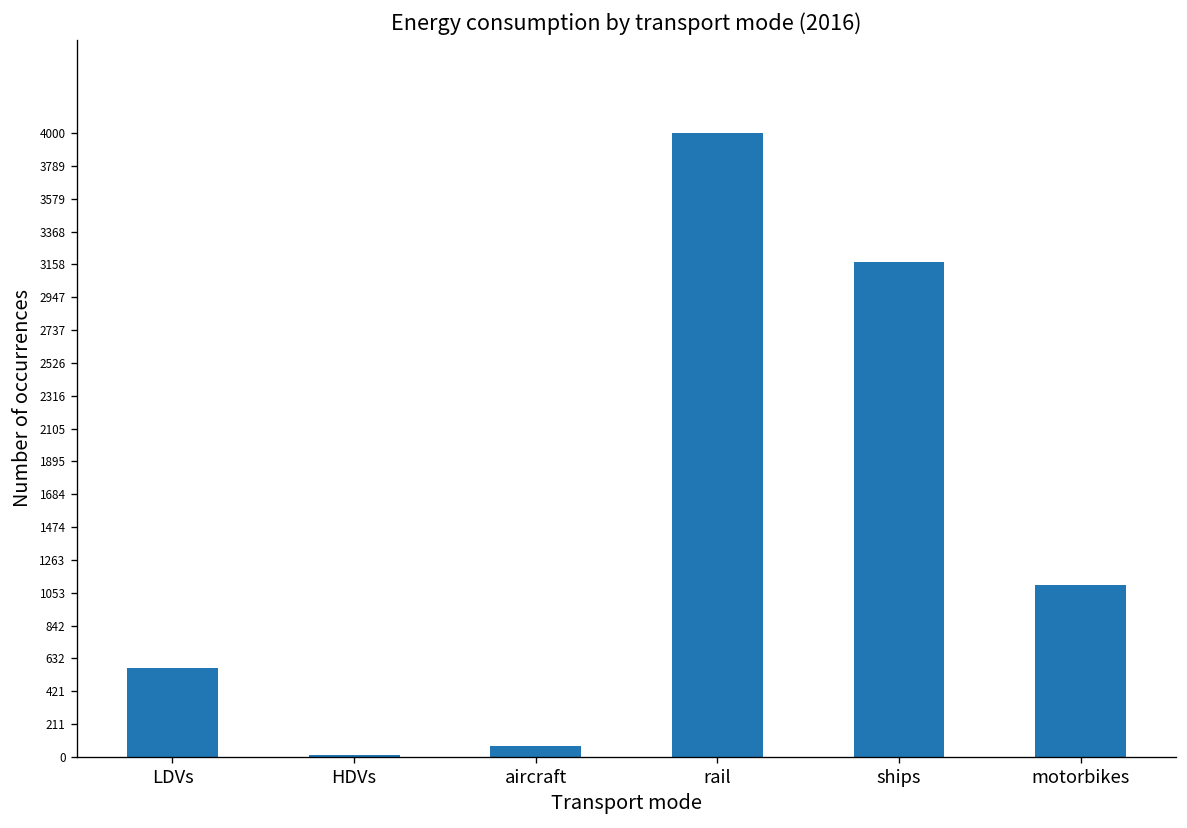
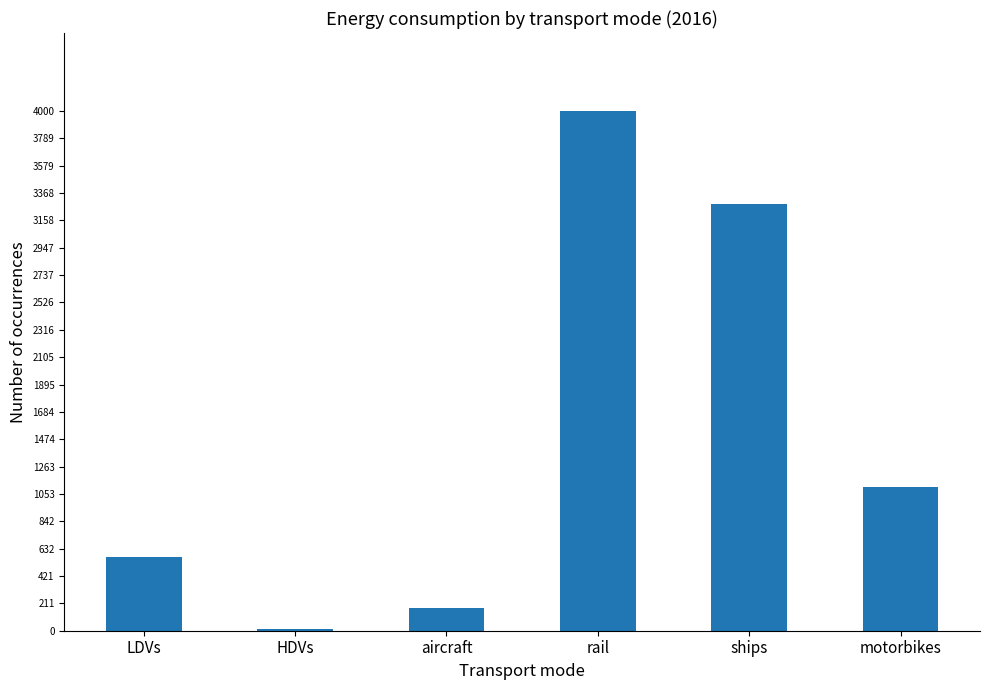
  {
    "LDVs": 570,
-   "aircraft": 70,
+   "aircraft": 170,
    "rail": 4000,
-   "ships": 3180,
+   "ships": 3280,
    "motorbikes": 1100
  }
